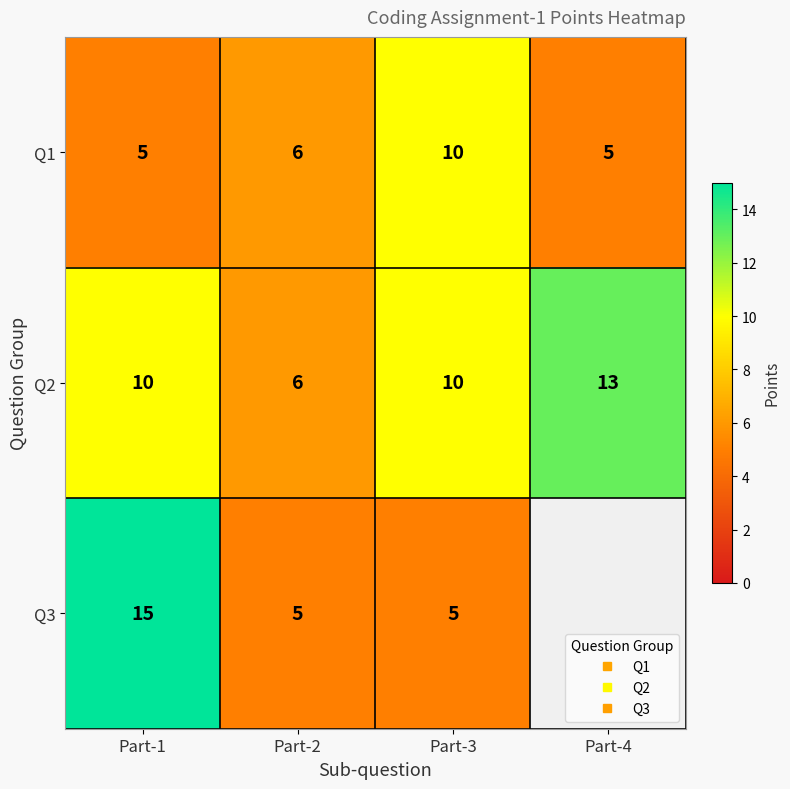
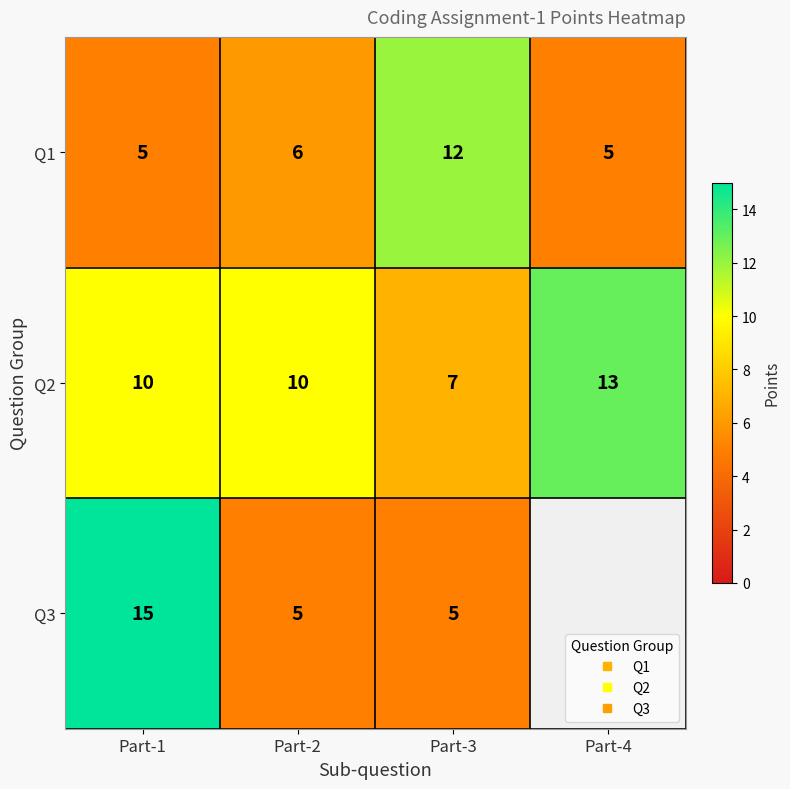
  {
    "Q1": {
      "Part-1": 5,
      "Part-2": 6,
-     "Part-3": 10,
+     "Part-3": 12,
      "Part-4": 5
    },
    "Q2": {
      "Part-1": 10,
-     "Part-2": 6,
-     "Part-3": 10,
+     "Part-2": 10,
+     "Part-3": 7,
      "Part-4": 13
    },
    "Q3": {
      "Part-1": 15,
      "Part-2": 5,
      "Part-3": 5
    }
  }
